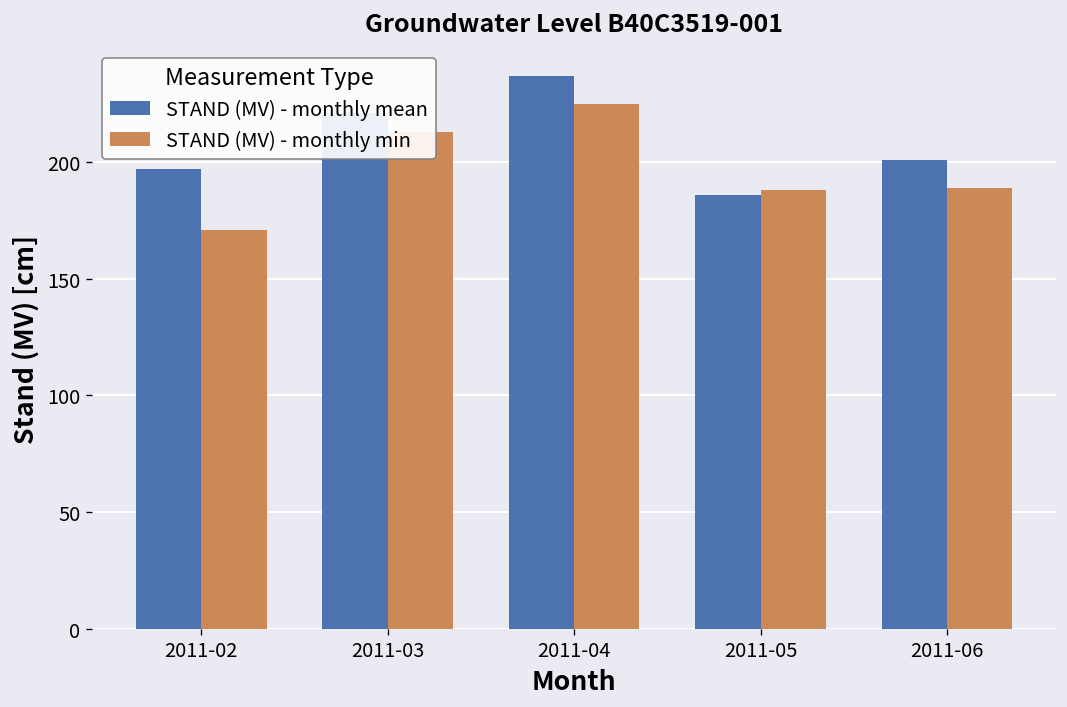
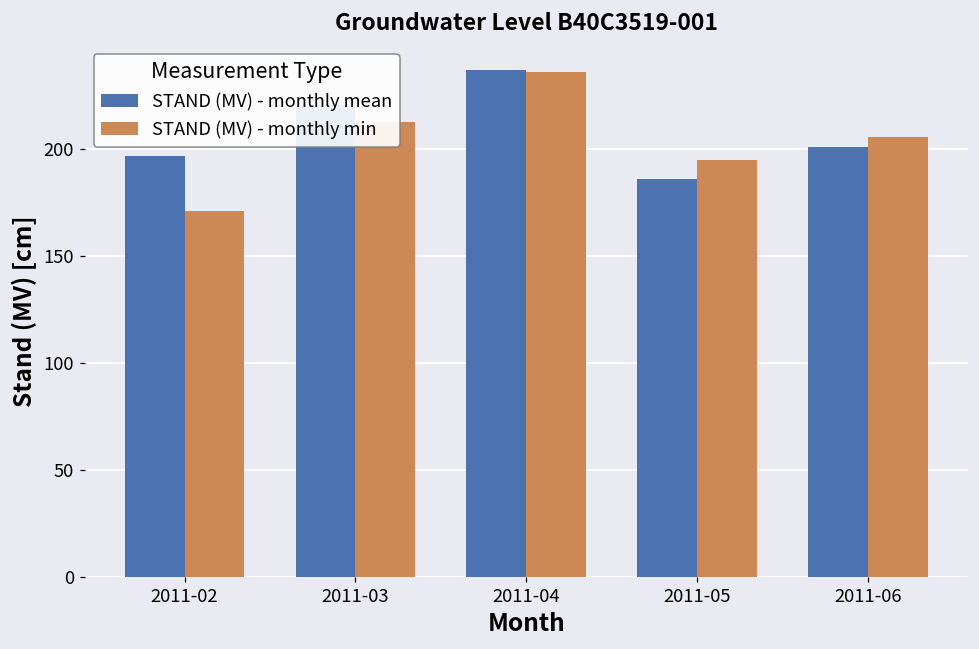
  {
    "STAND (MV) - monthly mean": {
      "2011-02": 197,
      "2011-04": 237,
      "2011-05": 186,
      "2011-06": 201
    },
    "STAND (MV) - monthly min": {
      "2011-02": 171,
-     "2011-04": 225,
-     "2011-05": 188,
-     "2011-06": 189
+     "2011-04": 236,
+     "2011-05": 195,
+     "2011-06": 206
    }
  }
